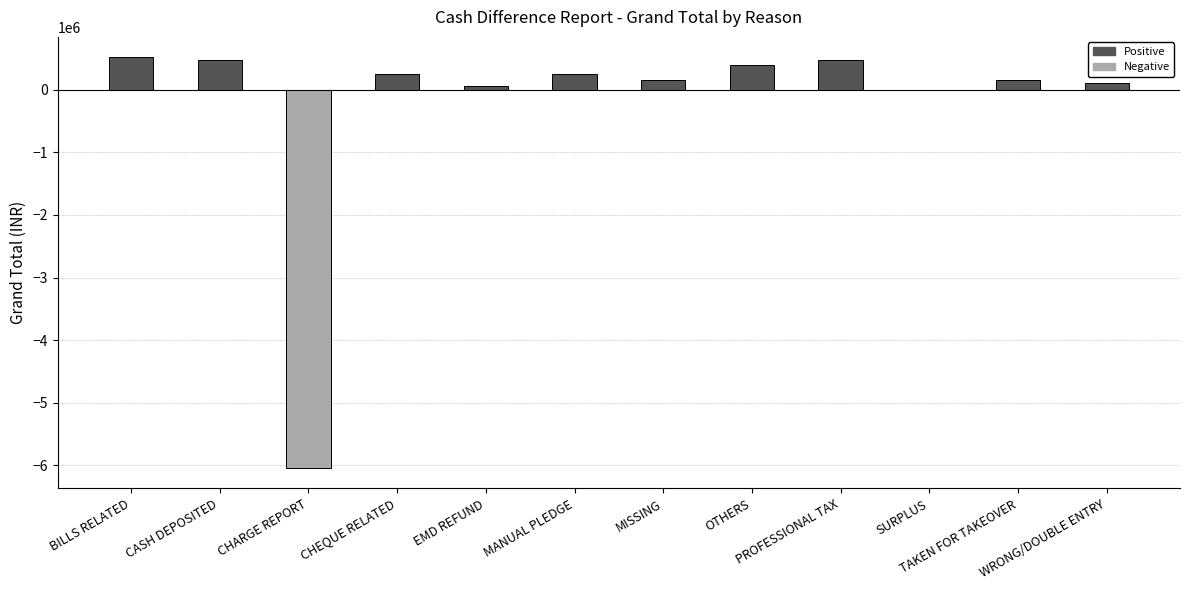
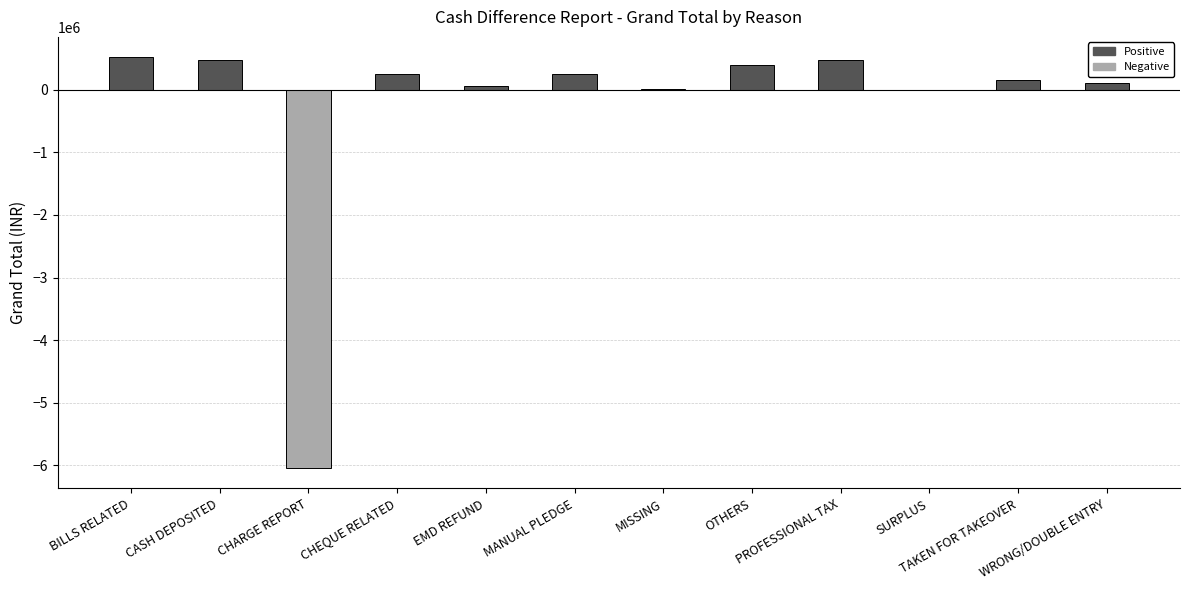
  {
    "BILLS RELATED": 500000,
    "CASH DEPOSITED": 500000,
    "CHARGE REPORT": -6000000,
    "CHEQUE RELATED": 300000,
    "EMD REFUND": 100000,
    "MANUAL PLEDGE": 200000,
-   "MISSING": 200000,
+   "MISSING": 0,
    "OTHERS": 400000,
    "PROFESSIONAL TAX": 500000,
    "TAKEN FOR TAKEOVER": 200000,
    "WRONG/DOUBLE ENTRY": 100000
  }
